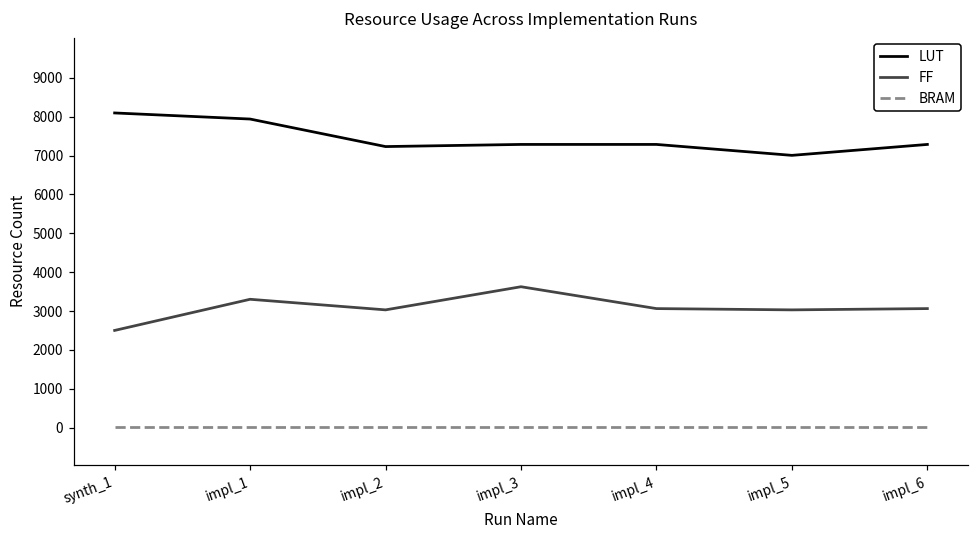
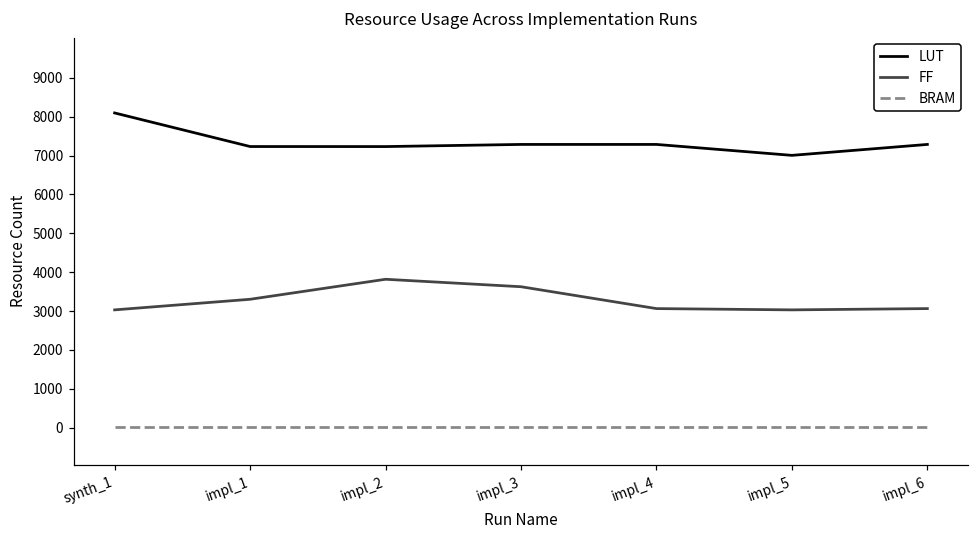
  {
    "LUT": {
      "synth_1": 8100,
-     "impl_1": 7900,
+     "impl_1": 7200,
      "impl_2": 7200,
      "impl_3": 7300,
      "impl_4": 7300,
      "impl_5": 7000,
      "impl_6": 7300
    },
    "FF": {
-     "synth_1": 2500,
+     "synth_1": 3000,
      "impl_1": 3300,
-     "impl_2": 3000,
+     "impl_2": 3800,
      "impl_3": 3600,
      "impl_4": 3100,
      "impl_5": 3000,
      "impl_6": 3100
    },
    "BRAM": {
      "synth_1": 0,
      "impl_1": 0,
      "impl_2": 0,
      "impl_3": 0,
      "impl_4": 0,
      "impl_5": 0,
      "impl_6": 0
    }
  }
